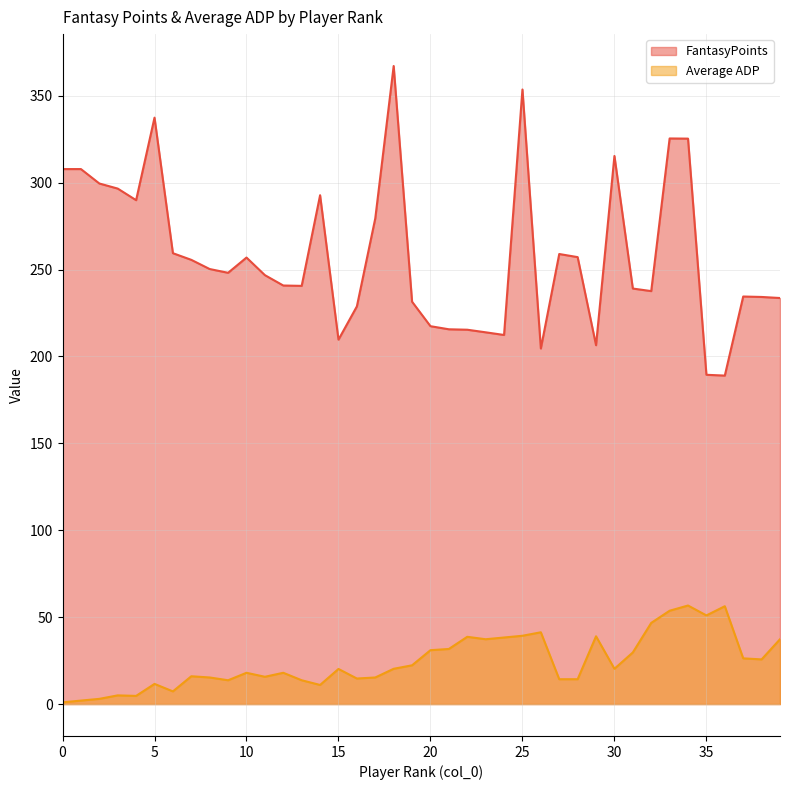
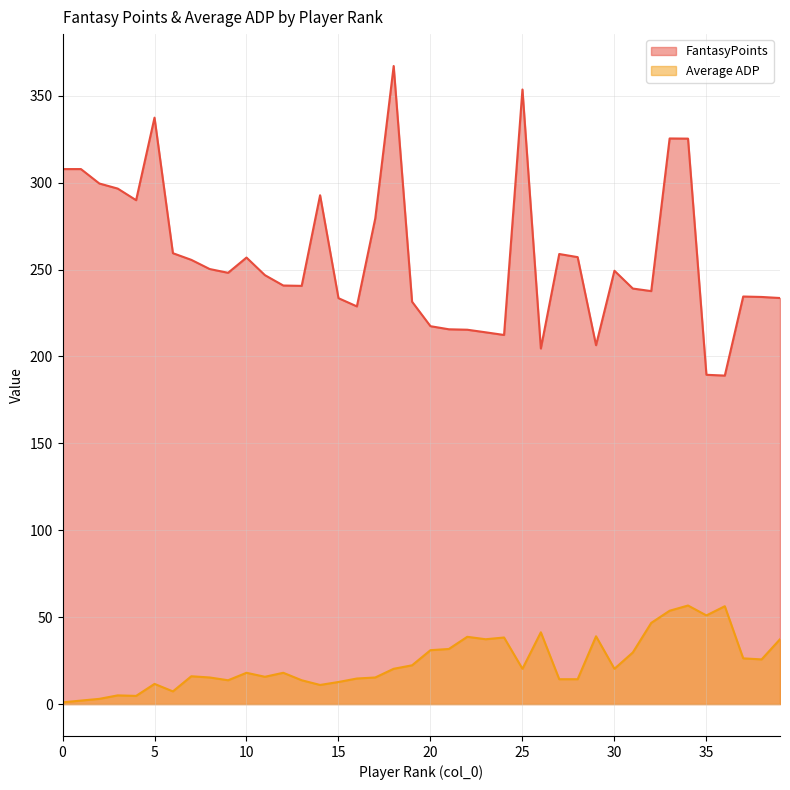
  {
    "FantasyPoints": {
      "0": 308,
      "5": 337,
      "10": 257,
-     "15": 210,
+     "15": 234,
      "20": 217,
      "25": 354,
-     "30": 315,
+     "30": 249,
      "35": 189
    },
    "Average ADP": {
      "0": 1,
      "5": 12,
      "10": 18,
-     "15": 20,
+     "15": 13,
      "20": 31,
-     "25": 39,
+     "25": 20,
      "30": 20,
      "35": 51
    }
  }
